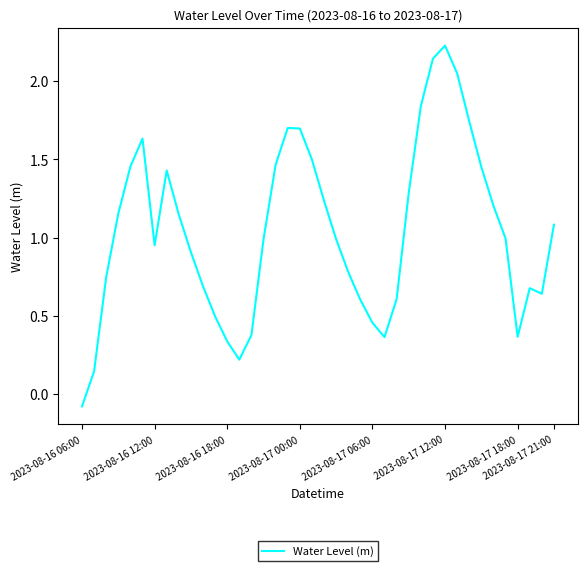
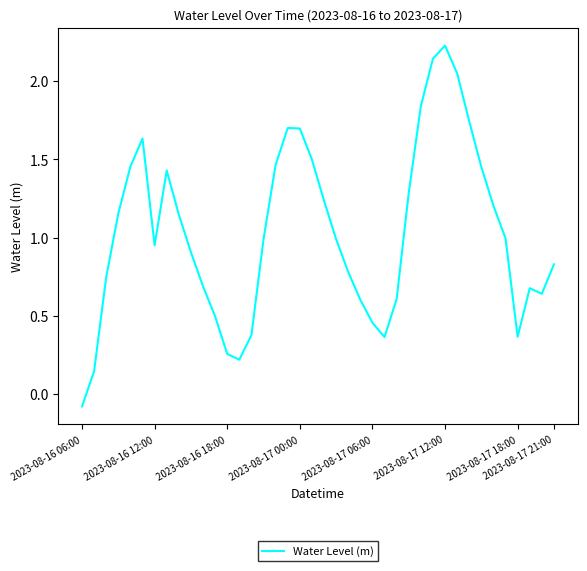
  {
    "2023-08-16 06:00": -0.08,
    "2023-08-16 12:00": 0.95,
-   "2023-08-16 18:00": 0.34,
+   "2023-08-16 18:00": 0.26,
    "2023-08-17 00:00": 1.70,
    "2023-08-17 06:00": 0.46,
    "2023-08-17 12:00": 2.23,
    "2023-08-17 18:00": 0.37,
-   "2023-08-17 21:00": 1.08
+   "2023-08-17 21:00": 0.83
  }
